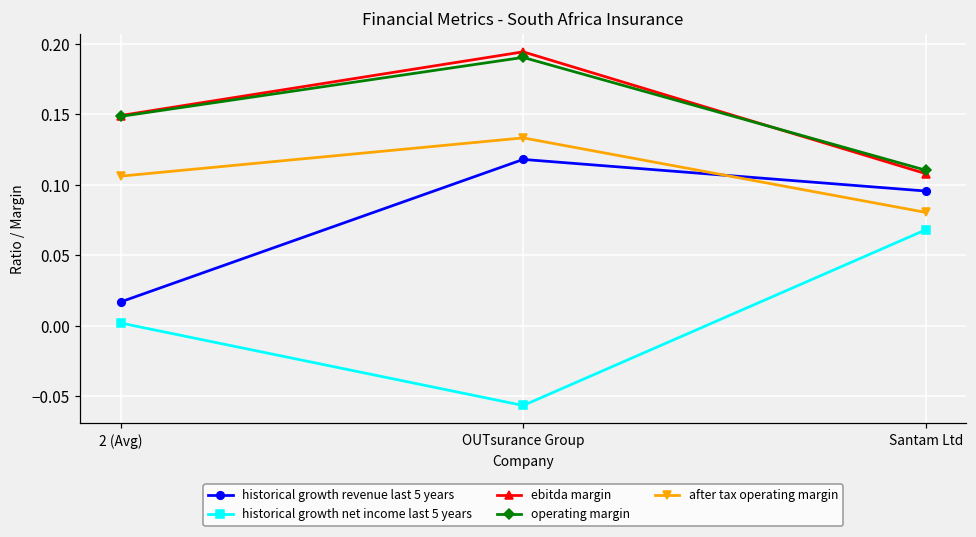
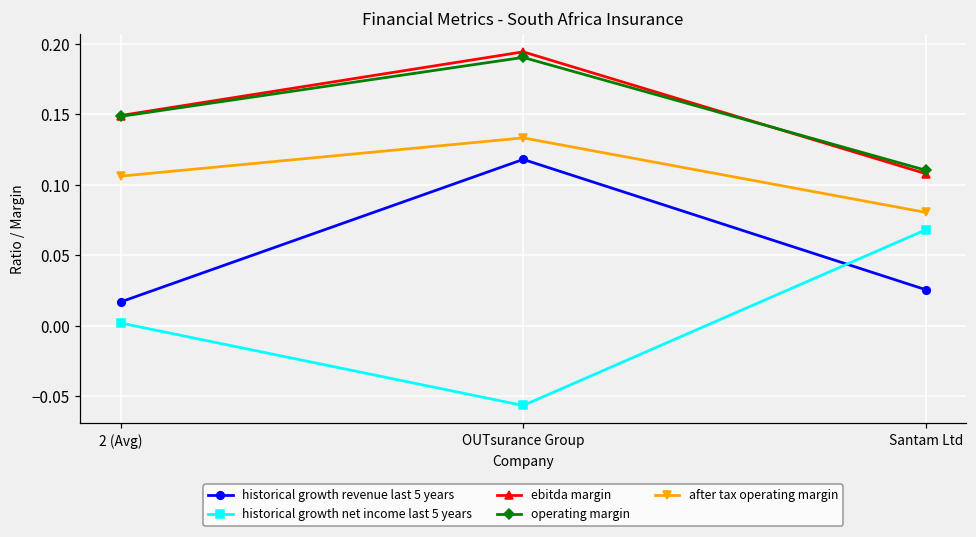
  {
    "historical growth revenue last 5 years": {
      "2 (Avg)": 0.017,
      "OUTsurance Group": 0.118,
-     "Santam Ltd": 0.096
+     "Santam Ltd": 0.026
    },
    "historical growth net income last 5 years": {
      "2 (Avg)": 0.002,
      "OUTsurance Group": -0.056,
      "Santam Ltd": 0.068
    },
    "ebitda margin": {
      "OUTsurance Group": 0.194,
      "Santam Ltd": 0.108
    },
    "operating margin": {
      "OUTsurance Group": 0.190,
      "Santam Ltd": 0.110
    },
    "after tax operating margin": {
      "2 (Avg)": 0.106,
      "OUTsurance Group": 0.133,
      "Santam Ltd": 0.080
    }
  }
